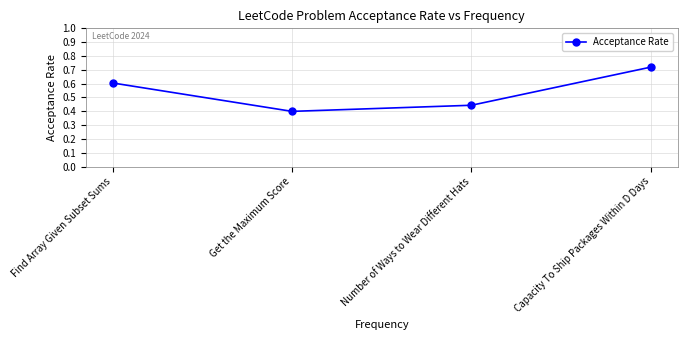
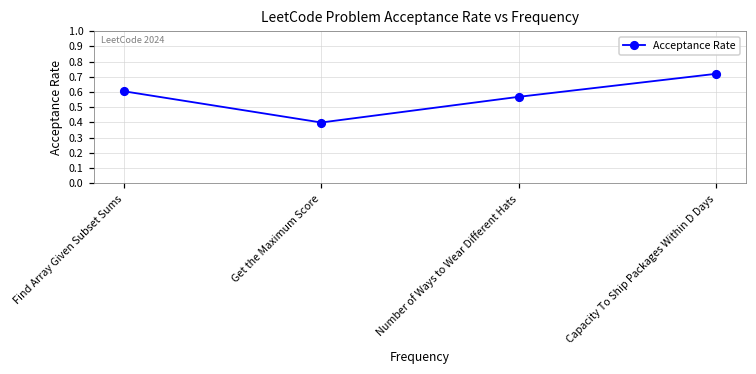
  {
    "Find Array Given Subset Sums": 0.60,
    "Get the Maximum Score": 0.40,
-   "Number of Ways to Wear Different Hats": 0.44,
+   "Number of Ways to Wear Different Hats": 0.57,
    "Capacity To Ship Packages Within D Days": 0.72
  }
